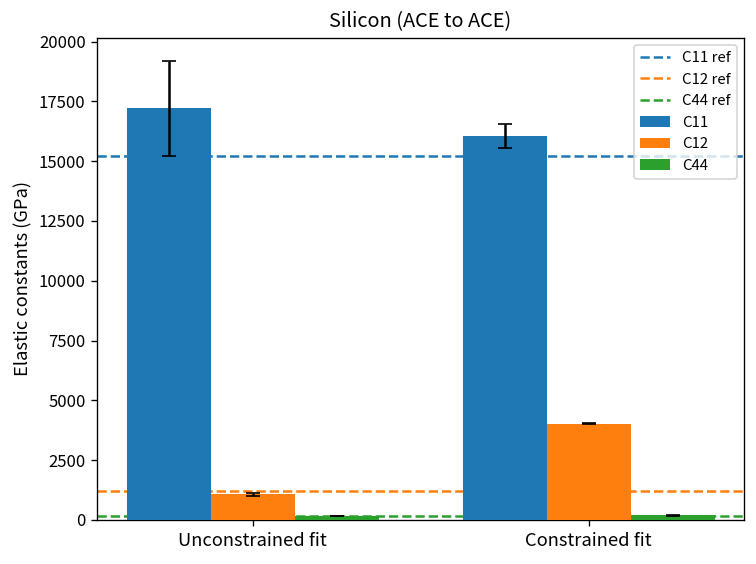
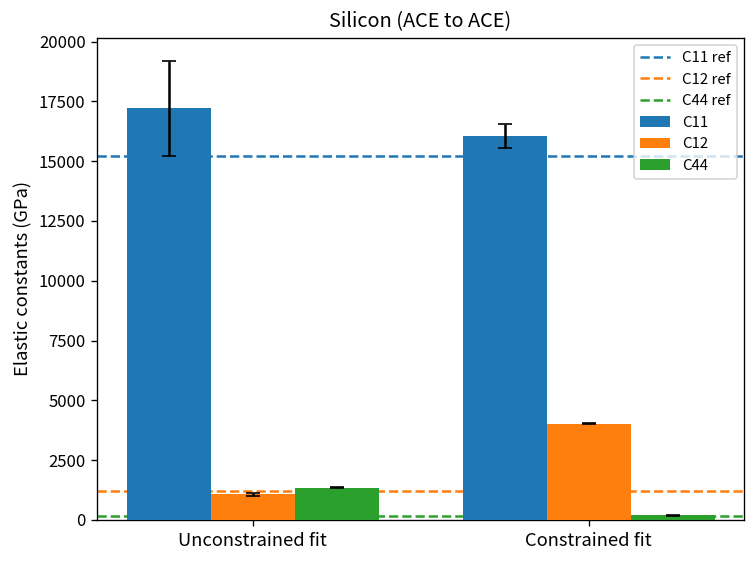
  {
    "C12": {
      "Unconstrained fit": 1100,
      "Constrained fit": 4000
    },
    "C44": {
-     "Unconstrained fit": 200,
+     "Unconstrained fit": 1400,
      "Constrained fit": 200
    }
  }
